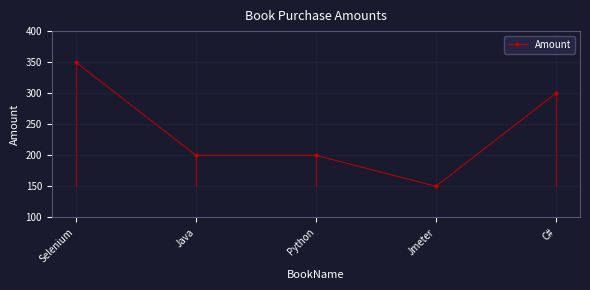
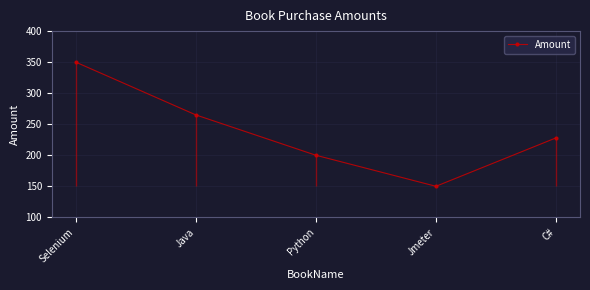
  {
    "Selenium": 350,
-   "Java": 200,
+   "Java": 270,
    "Python": 200,
    "Jmeter": 150,
-   "C#": 300
+   "C#": 230
  }
